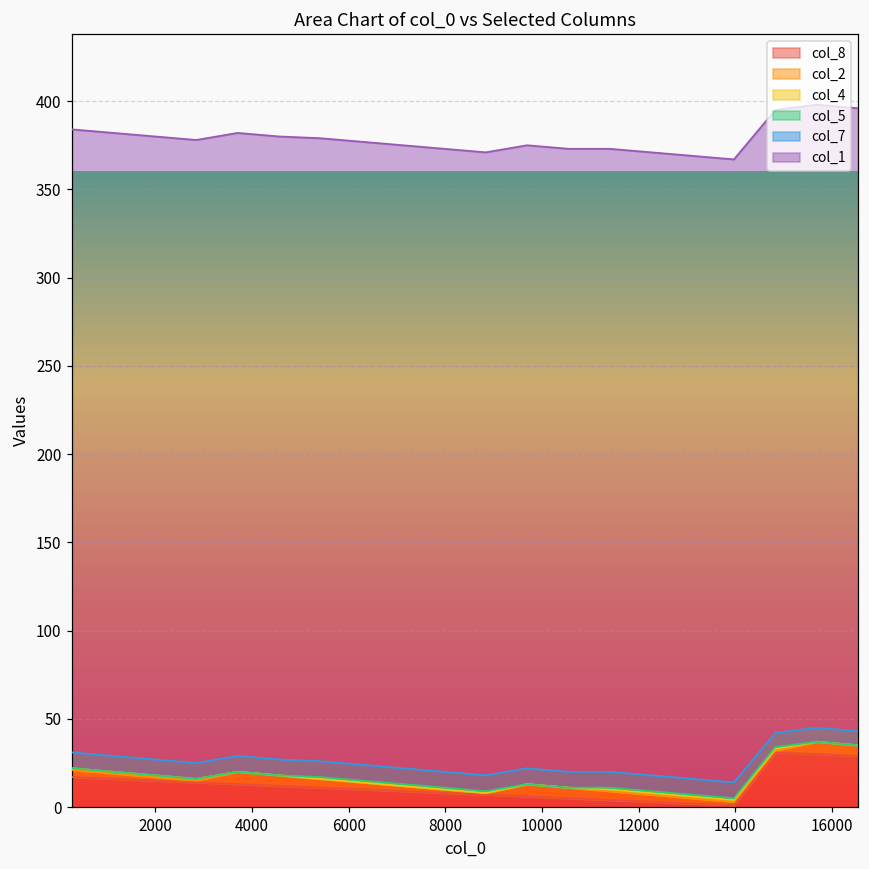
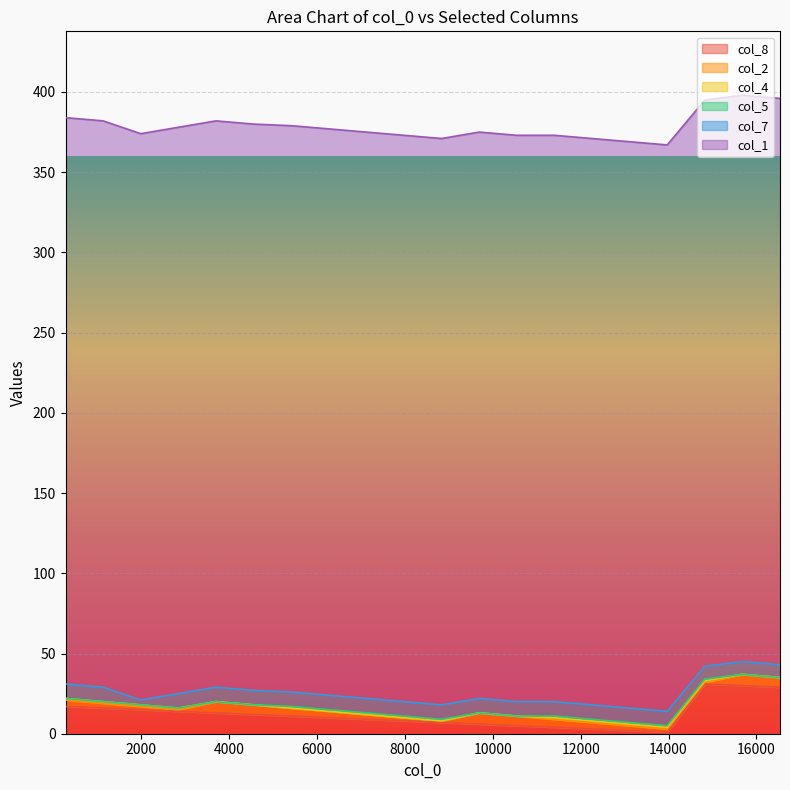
  {
    "col_8": {
      "2000": 15
    },
    "col_7": {
-     "2000": 9
+     "2000": 3
    },
    "col_1": {
      "2000": 353
    }
  }
